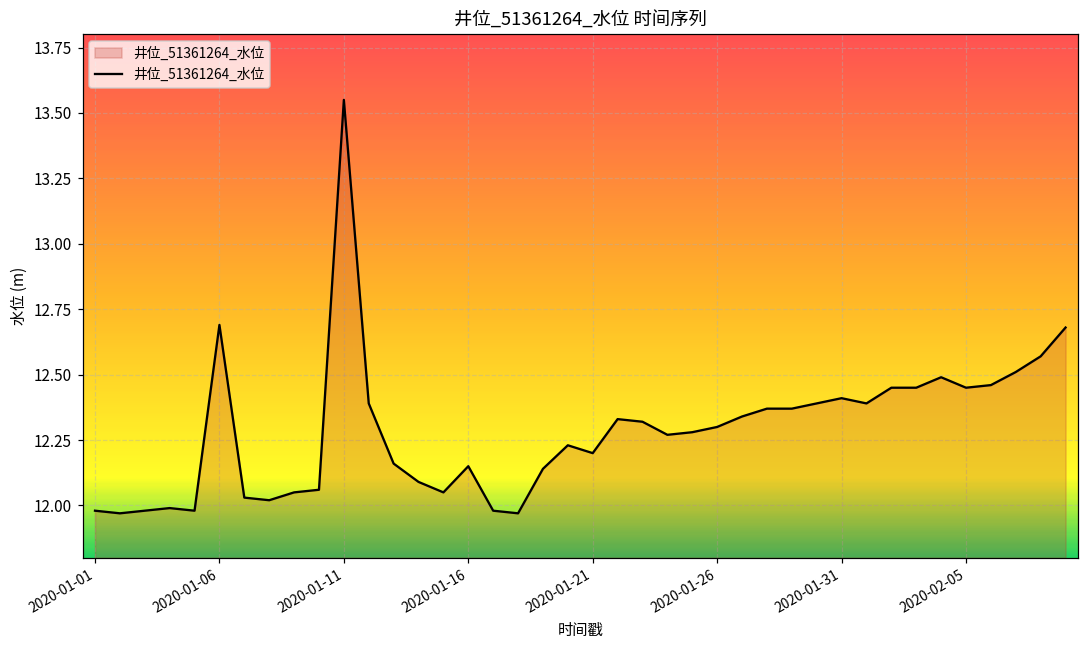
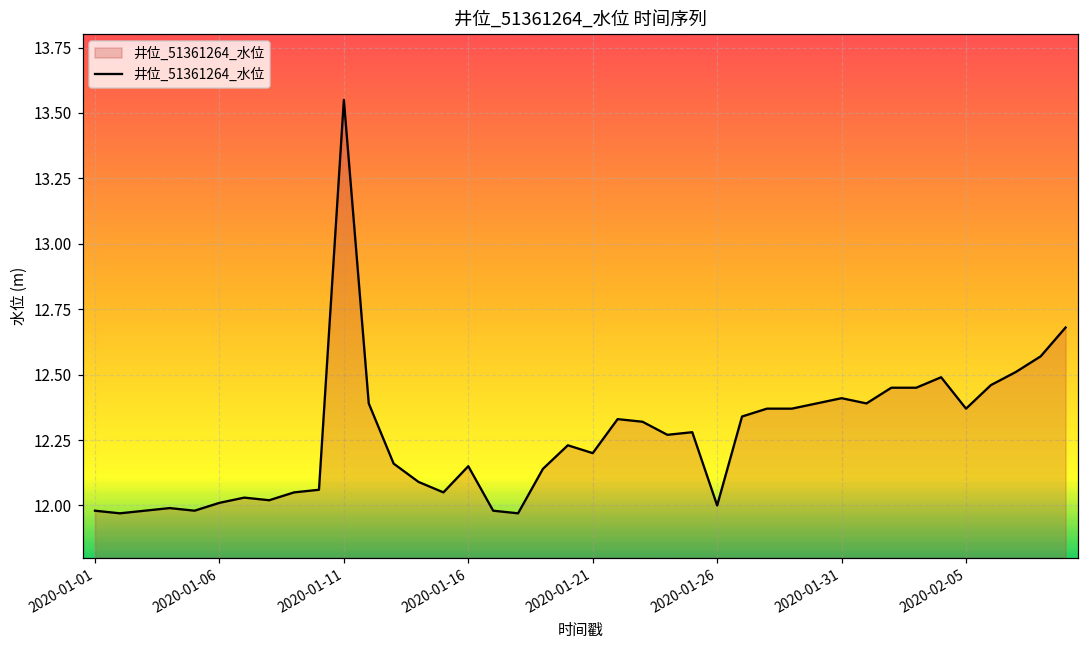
  {
    "2020-01-01": 11.98,
-   "2020-01-06": 12.69,
+   "2020-01-06": 12.01,
    "2020-01-11": 13.55,
    "2020-01-16": 12.15,
    "2020-01-21": 12.20,
-   "2020-01-26": 12.3,
+   "2020-01-26": 12.0,
    "2020-01-31": 12.41,
-   "2020-02-05": 12.45
+   "2020-02-05": 12.37
  }
